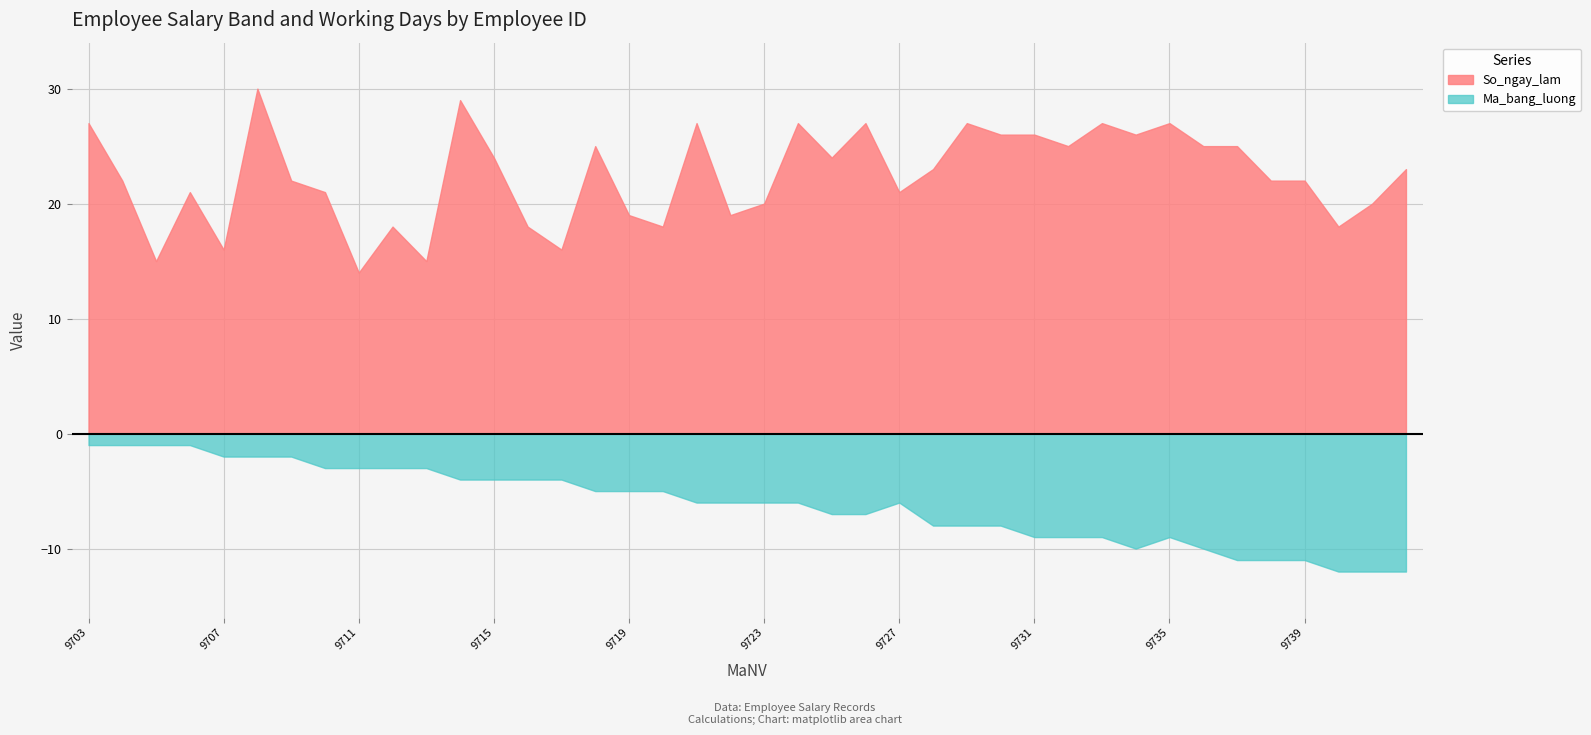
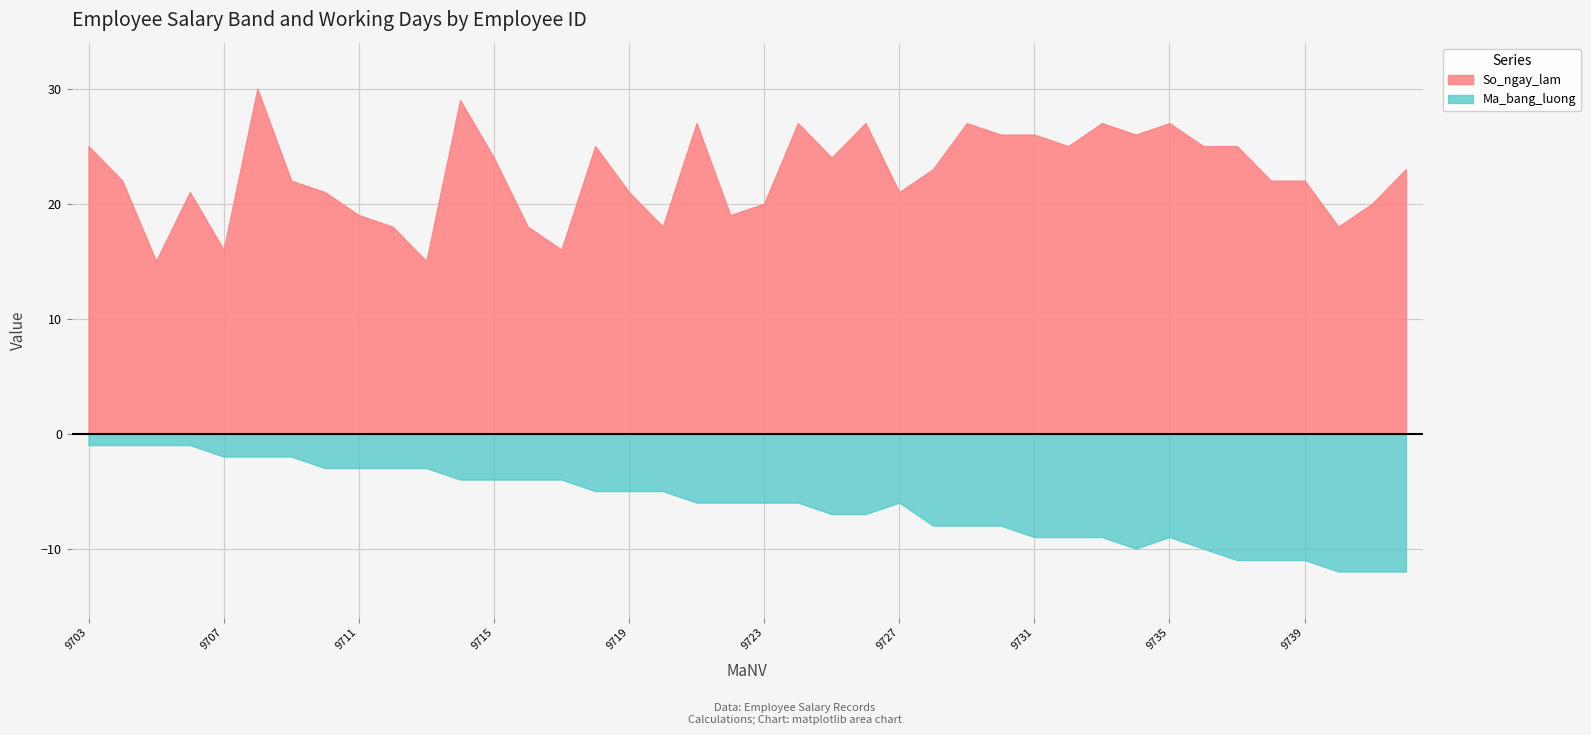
  {
    "So_ngay_lam": {
-     "9703": 27,
+     "9703": 25,
      "9707": 16,
-     "9711": 14,
+     "9711": 19,
      "9715": 24,
-     "9719": 19,
+     "9719": 21,
      "9723": 20,
      "9727": 21,
      "9731": 26,
      "9735": 27,
      "9739": 22
    }
  }
